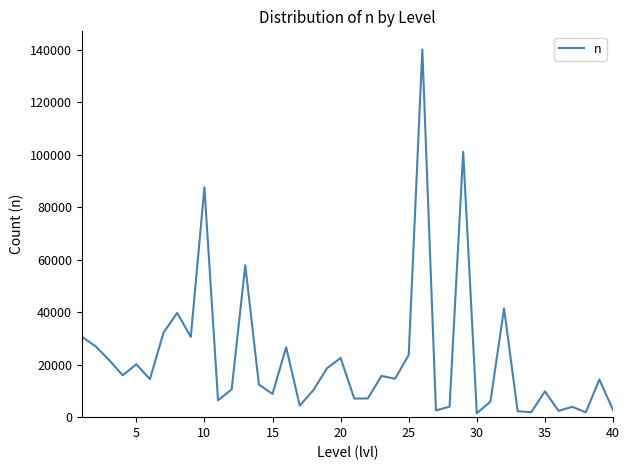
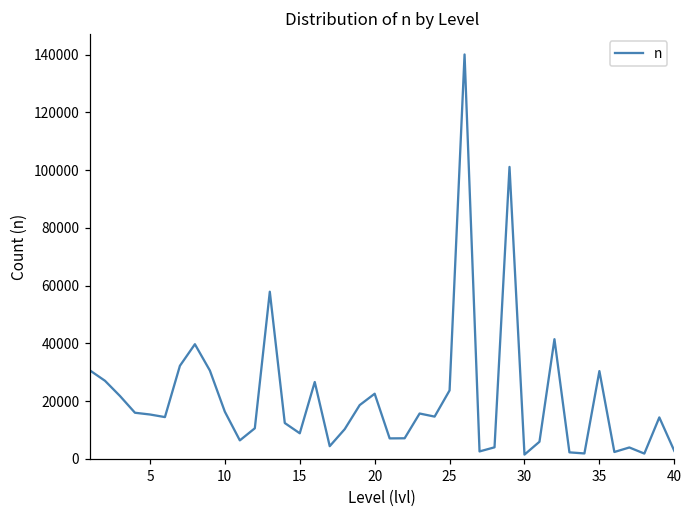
  {
-   "5": 20000,
-   "10": 88000,
+   "5": 15000,
+   "10": 16000,
    "15": 9000,
    "20": 23000,
    "25": 24000,
    "30": 1000,
-   "35": 10000,
+   "35": 30000,
    "40": 3000
  }
